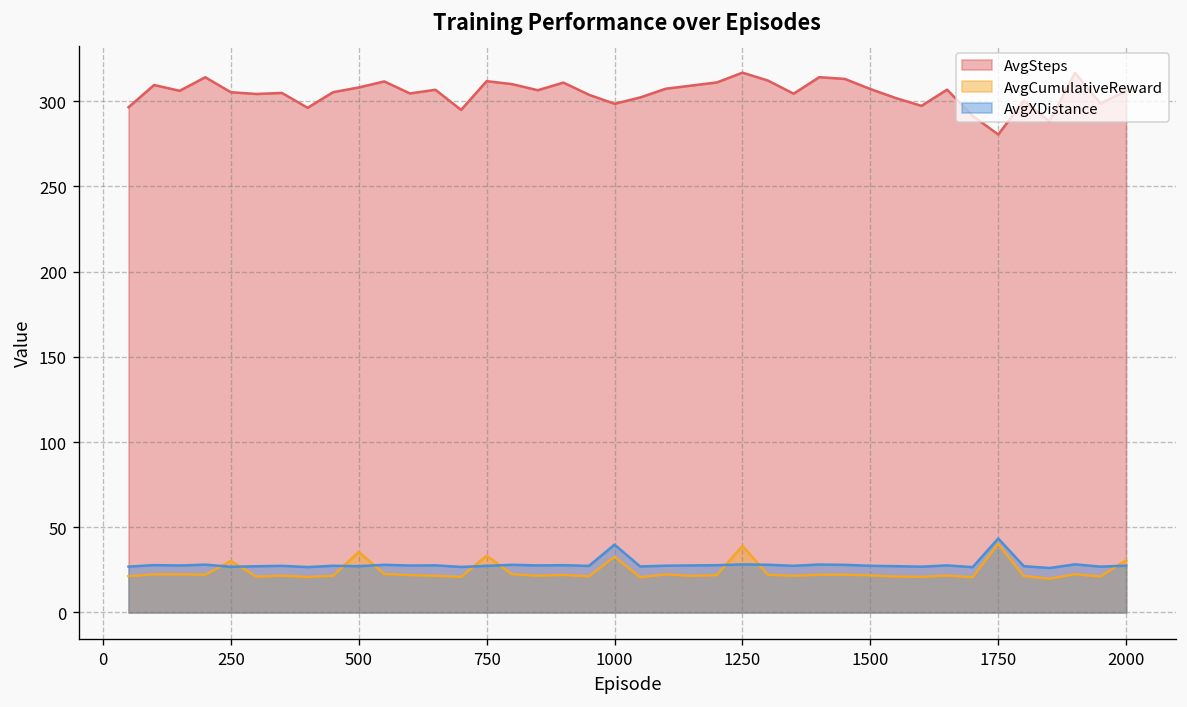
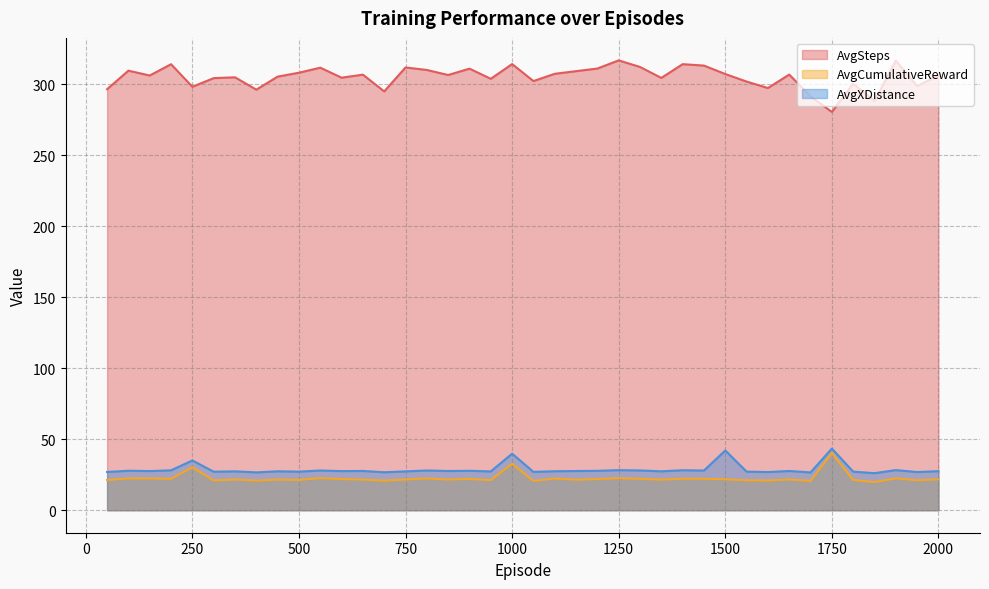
  {
    "AvgSteps": {
-     "250": 305,
+     "250": 298,
      "500": 308,
      "750": 312,
-     "1000": 298,
+     "1000": 314,
      "1250": 317,
      "1500": 307,
      "1750": 280
    },
    "AvgCumulativeReward": {
      "250": 30,
-     "500": 36,
-     "750": 33,
+     "500": 21,
+     "750": 22,
      "1000": 33,
-     "1250": 39,
+     "1250": 23,
      "1500": 22,
      "1750": 40,
-     "2000": 31
+     "2000": 22
    },
    "AvgXDistance": {
-     "250": 27,
+     "250": 35,
      "500": 27,
      "750": 27,
      "1000": 40,
      "1250": 28,
-     "1500": 27,
+     "1500": 42,
      "1750": 43,
      "2000": 27
    }
  }
